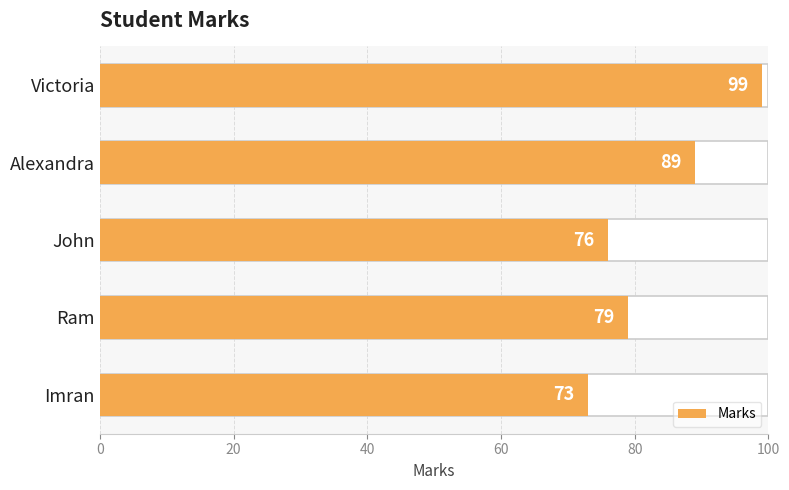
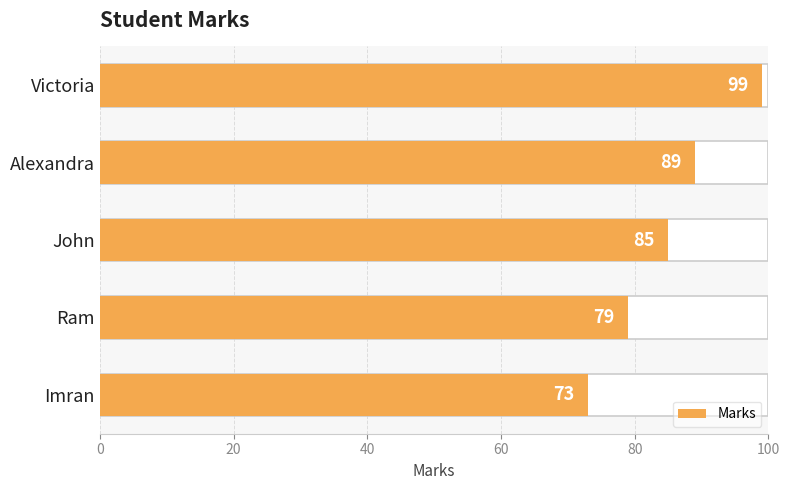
  {
    "Marks": {
-     "John": 76
+     "John": 85
    }
  }
